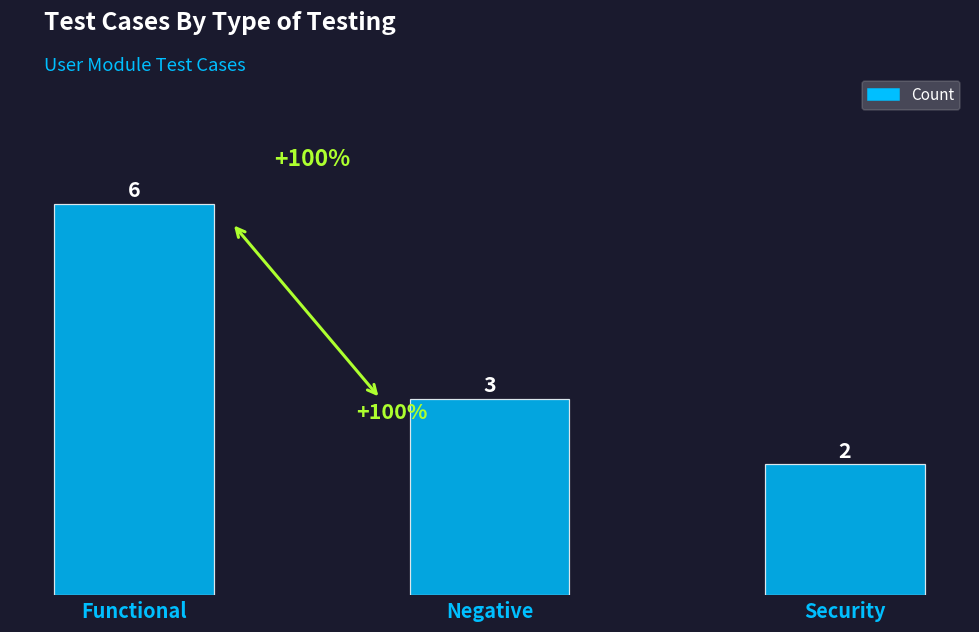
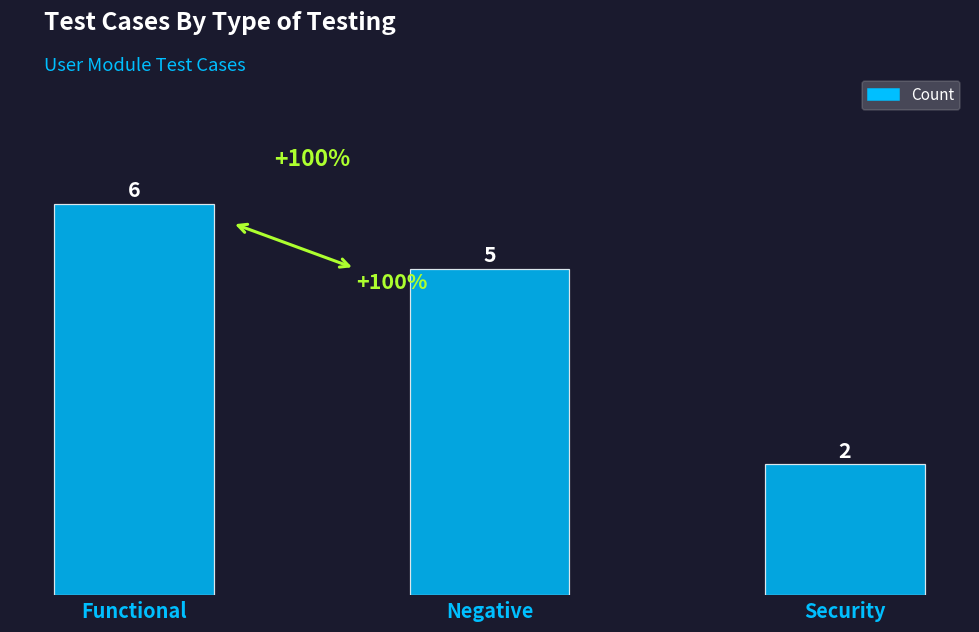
  {
    "Functional": 6,
-   "Negative": 3,
+   "Negative": 5,
    "Security": 2
  }
